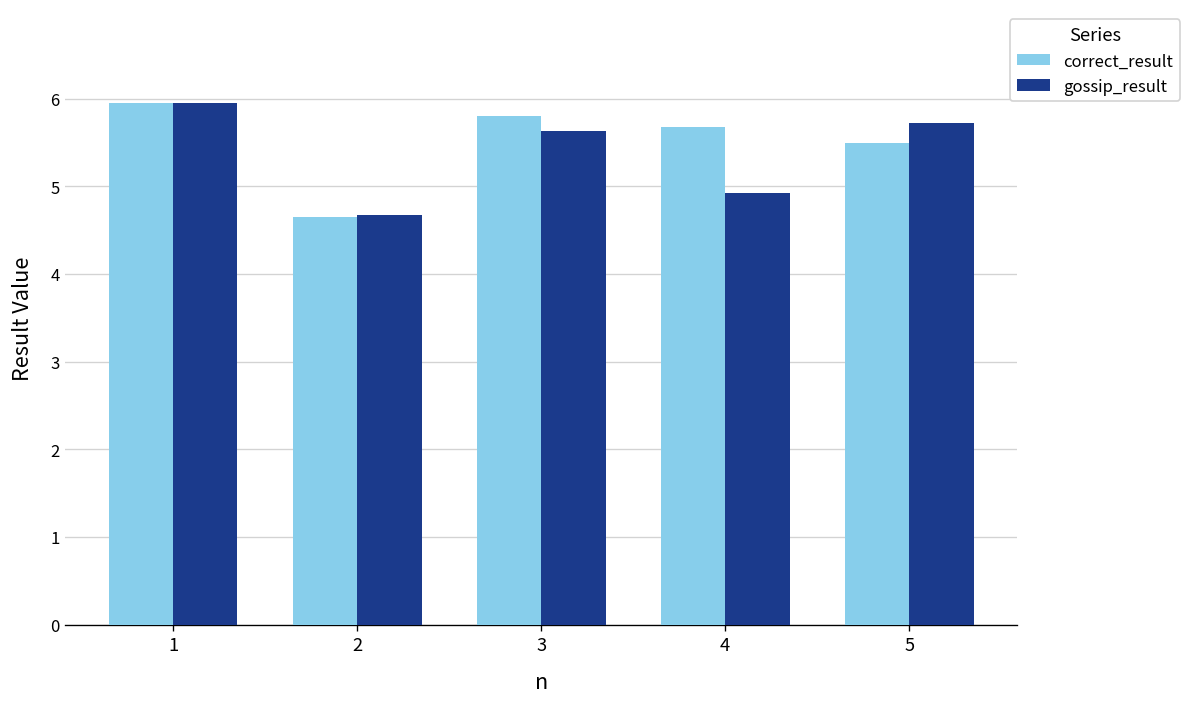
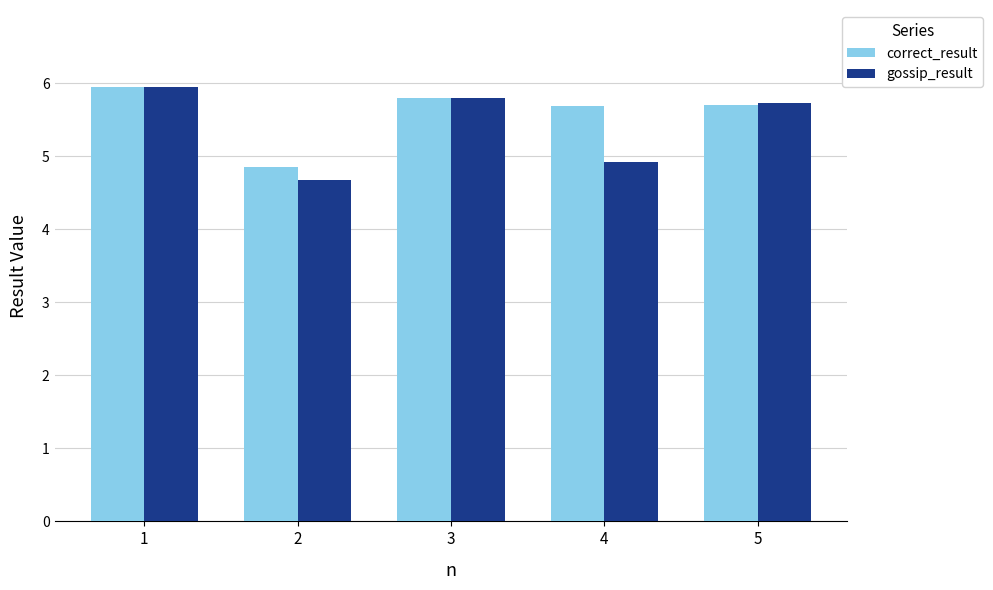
  {
    "correct_result": {
      "1": 6.0,
-     "2": 4.7,
+     "2": 4.9,
      "3": 5.8,
      "4": 5.7,
-     "5": 5.5
+     "5": 5.7
    },
    "gossip_result": {
      "1": 5.9,
      "2": 4.7,
-     "3": 5.6,
+     "3": 5.8,
      "4": 4.9,
      "5": 5.7
    }
  }
